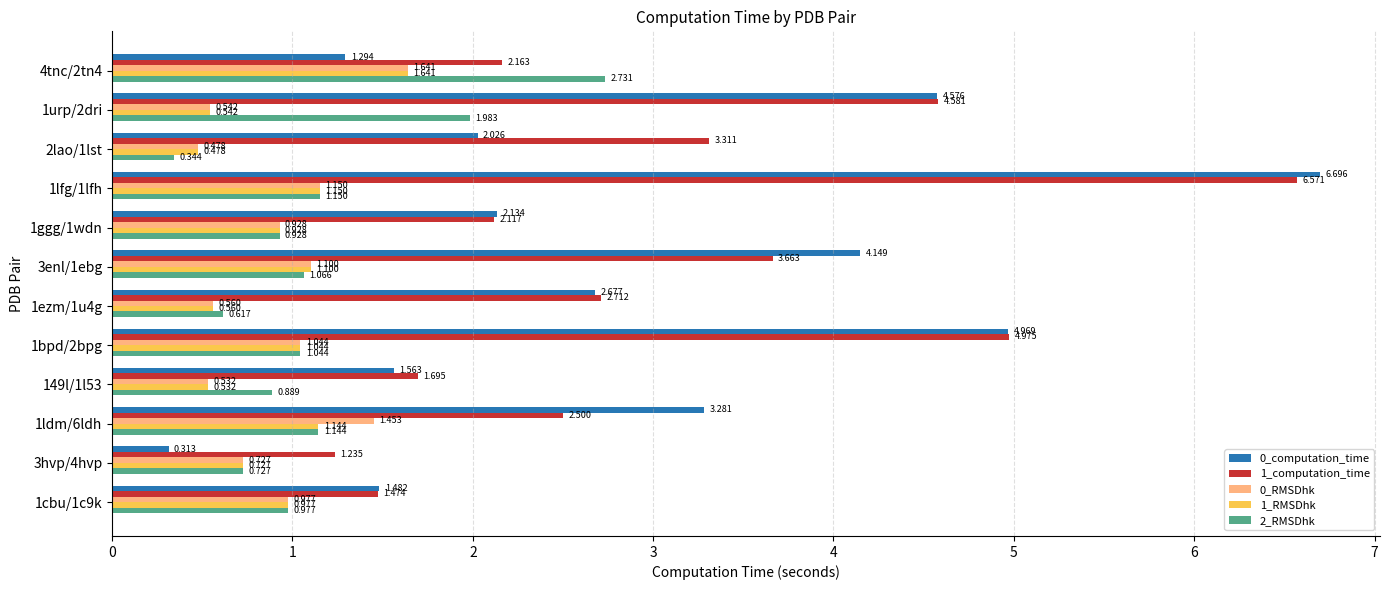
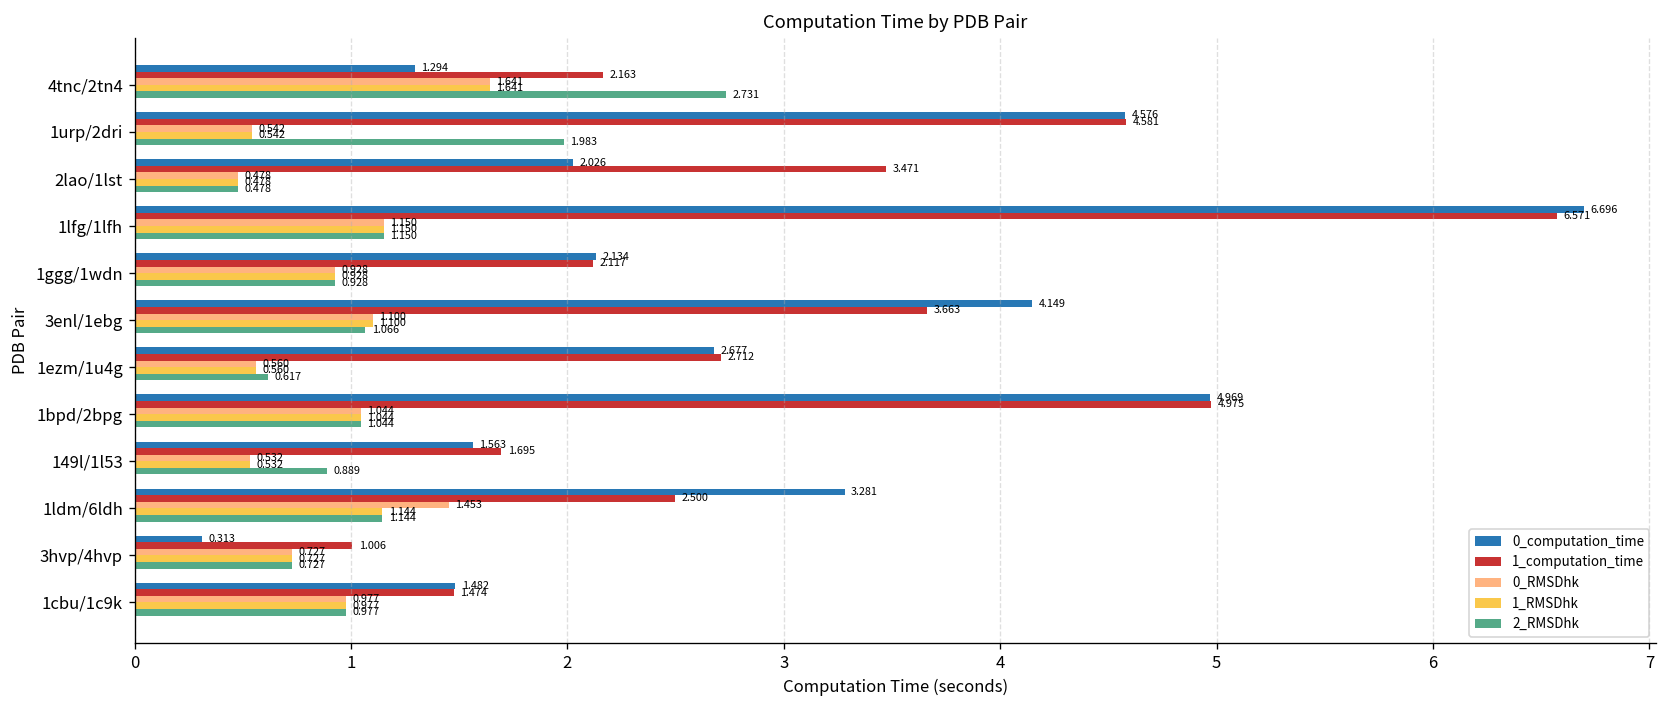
  {
    "0_computation_time": {
      "4tnc/2tn4": 1.294,
      "2lao/1lst": 2.026,
      "1lfg/1lfh": 6.696,
      "3enl/1ebg": 4.149,
      "149l/1l53": 1.563,
      "1ldm/6ldh": 3.281,
      "3hvp/4hvp": 0.313
    },
    "1_computation_time": {
      "4tnc/2tn4": 2.163,
-     "2lao/1lst": 3.311,
+     "2lao/1lst": 3.471,
      "1lfg/1lfh": 6.571,
      "3enl/1ebg": 3.663,
      "149l/1l53": 1.695,
      "1ldm/6ldh": 2.500,
-     "3hvp/4hvp": 1.235
+     "3hvp/4hvp": 1.006
    },
    "2_RMSDhk": {
      "4tnc/2tn4": 2.731,
      "1urp/2dri": 1.983,
-     "2lao/1lst": 0.344,
+     "2lao/1lst": 0.478,
      "149l/1l53": 0.889
    }
  }
